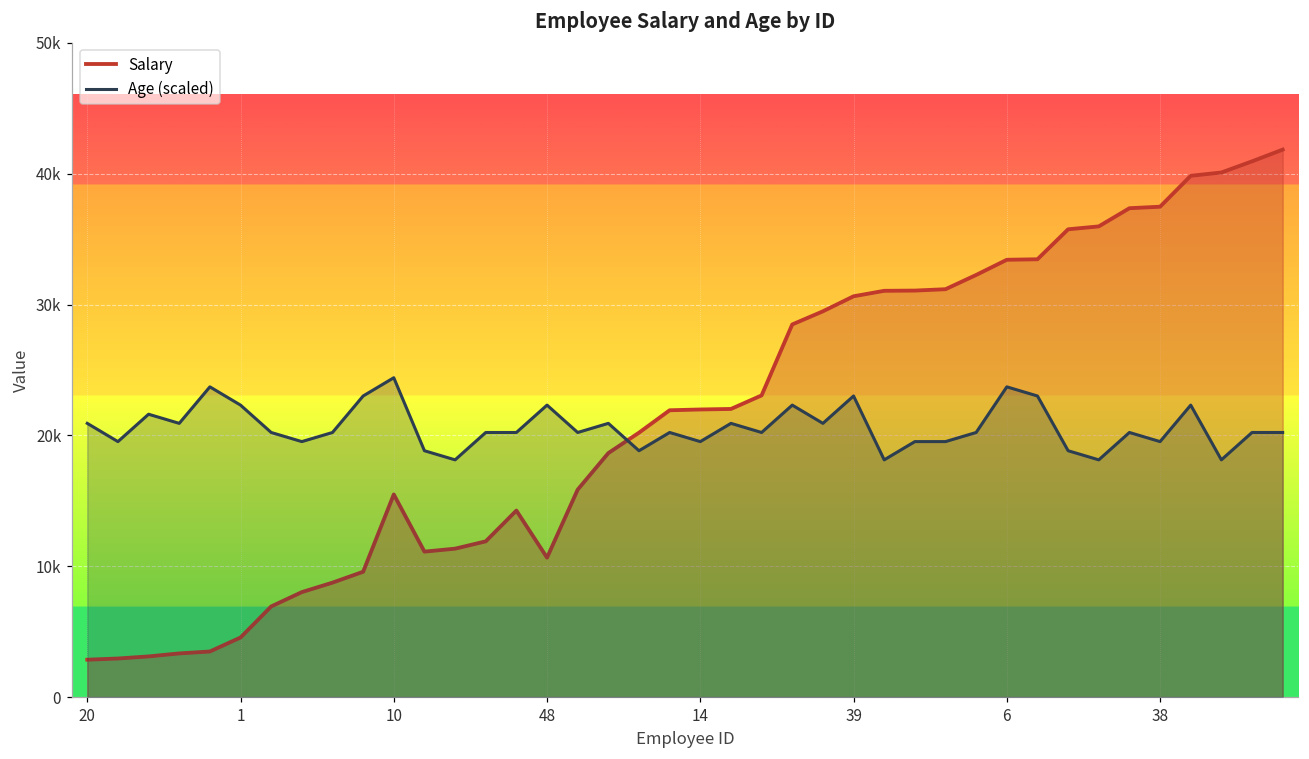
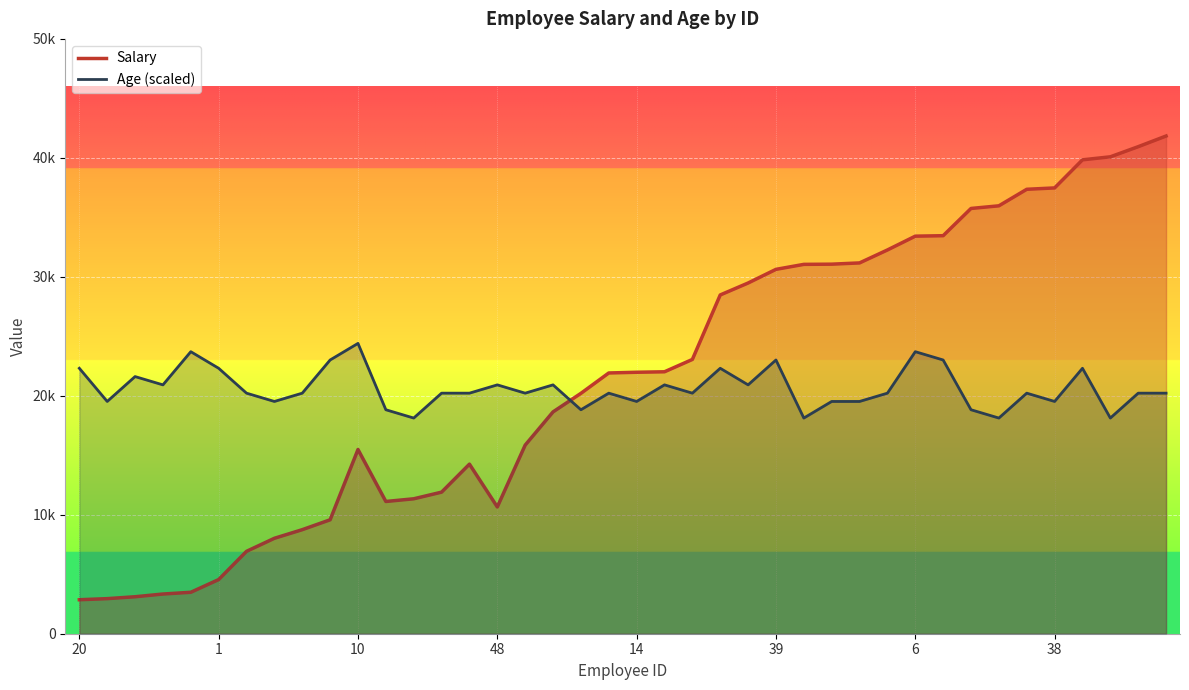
  {
    "Salary": {
      "20": 2900,
      "10": 15500,
      "48": 10700
    },
    "Age (scaled)": {
-     "20": 20900,
+     "20": 22300,
      "10": 24400,
-     "48": 22300
+     "48": 20900
    }
  }
